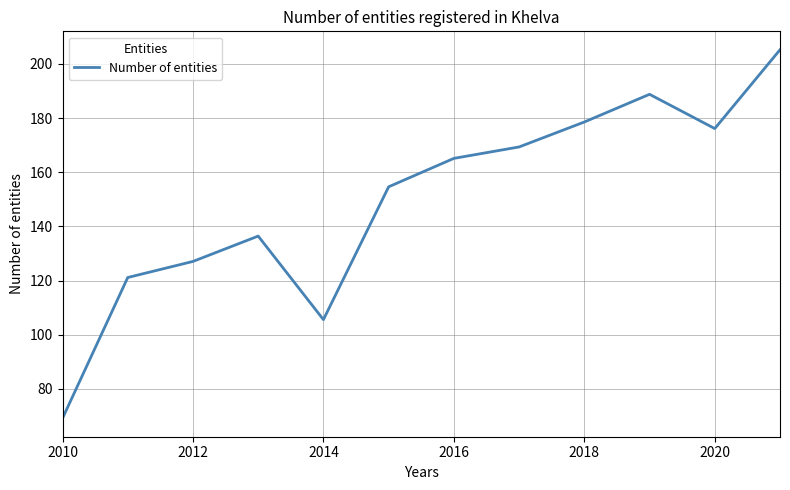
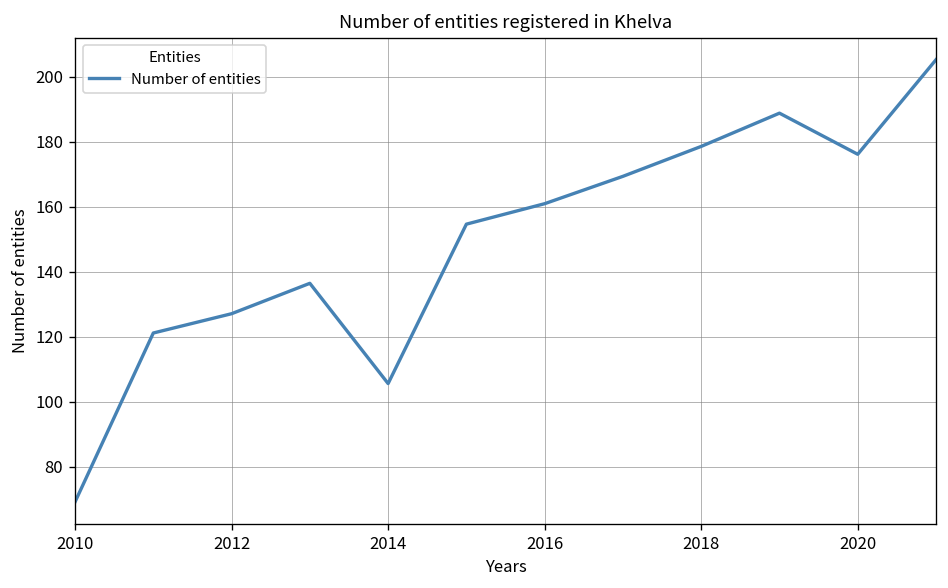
  {
    "2010": 69,
    "2012": 127,
    "2014": 106,
-   "2016": 165,
+   "2016": 161,
    "2018": 179,
    "2020": 176
  }
